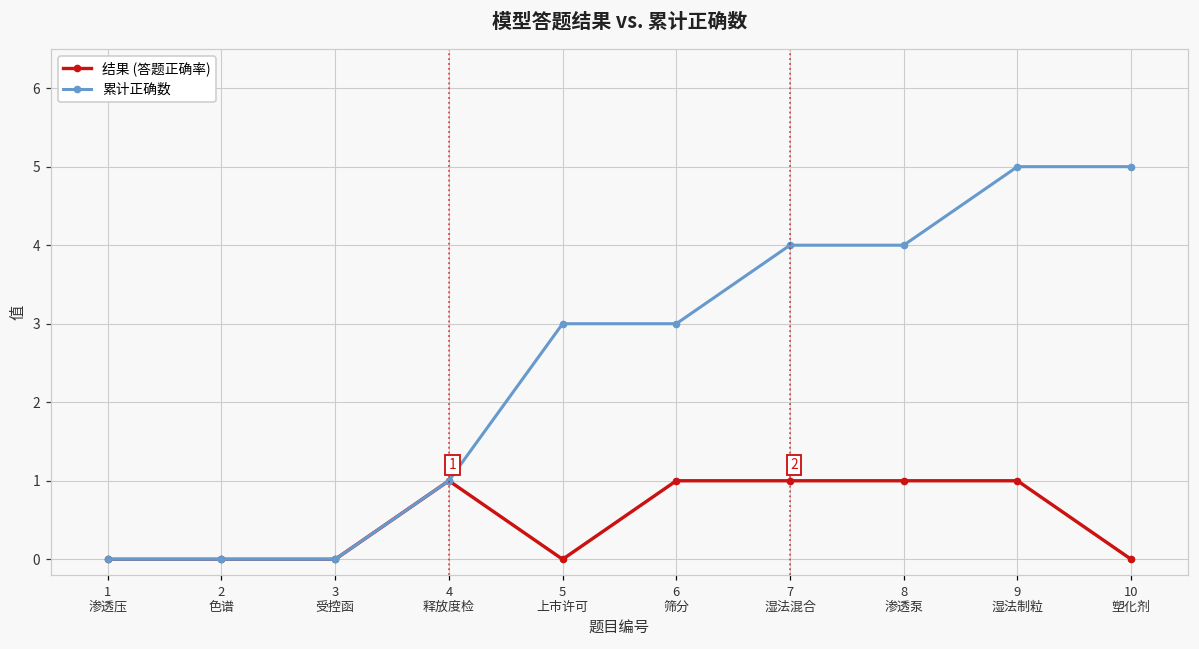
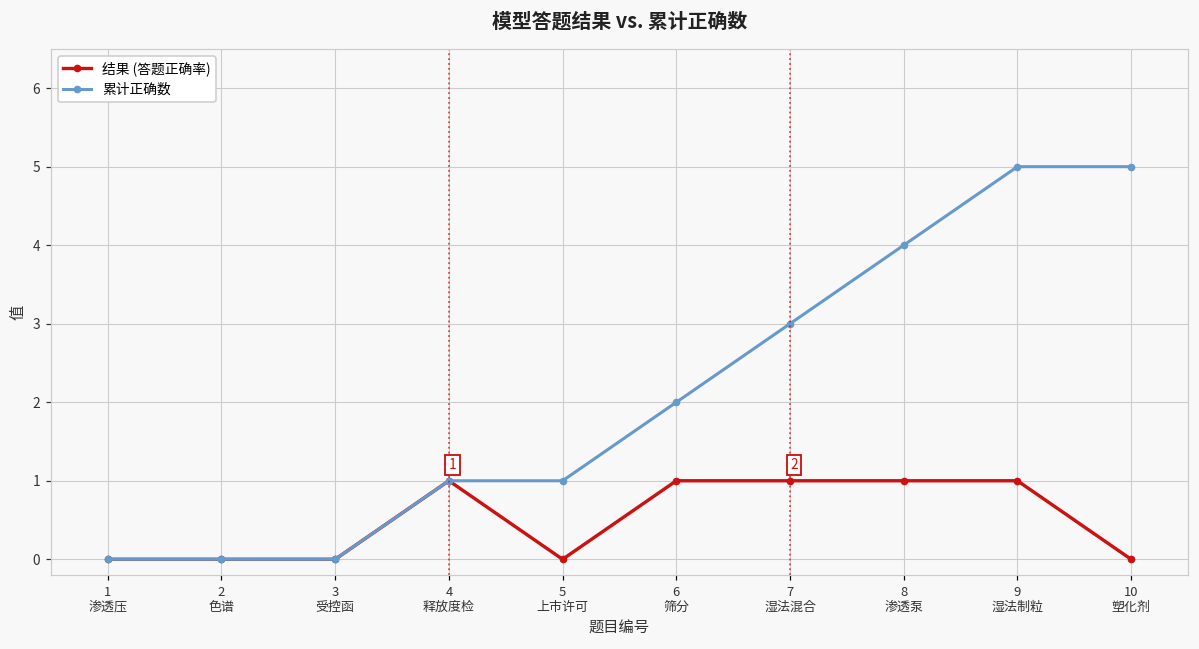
  {
    "结果 (答题正确率)": {
      "5 上市许可": 0,
      "6 筛分": 1,
      "8 渗透泵": 1,
      "9 湿法制粒": 1,
      "10 塑化剂": 0
    },
    "累计正确数": {
-     "5 上市许可": 3,
-     "6 筛分": 3,
-     "7 湿法混合": 4,
+     "5 上市许可": 1,
+     "6 筛分": 2,
+     "7 湿法混合": 3,
      "8 渗透泵": 4,
      "9 湿法制粒": 5,
      "10 塑化剂": 5
    }
  }
